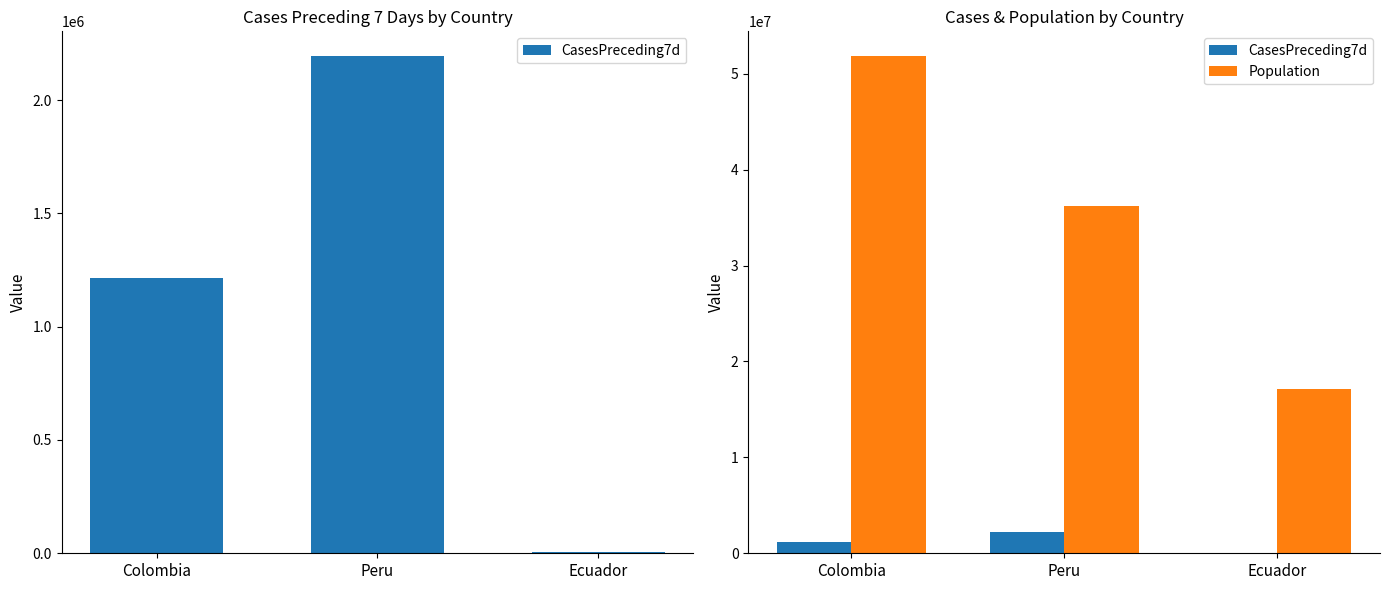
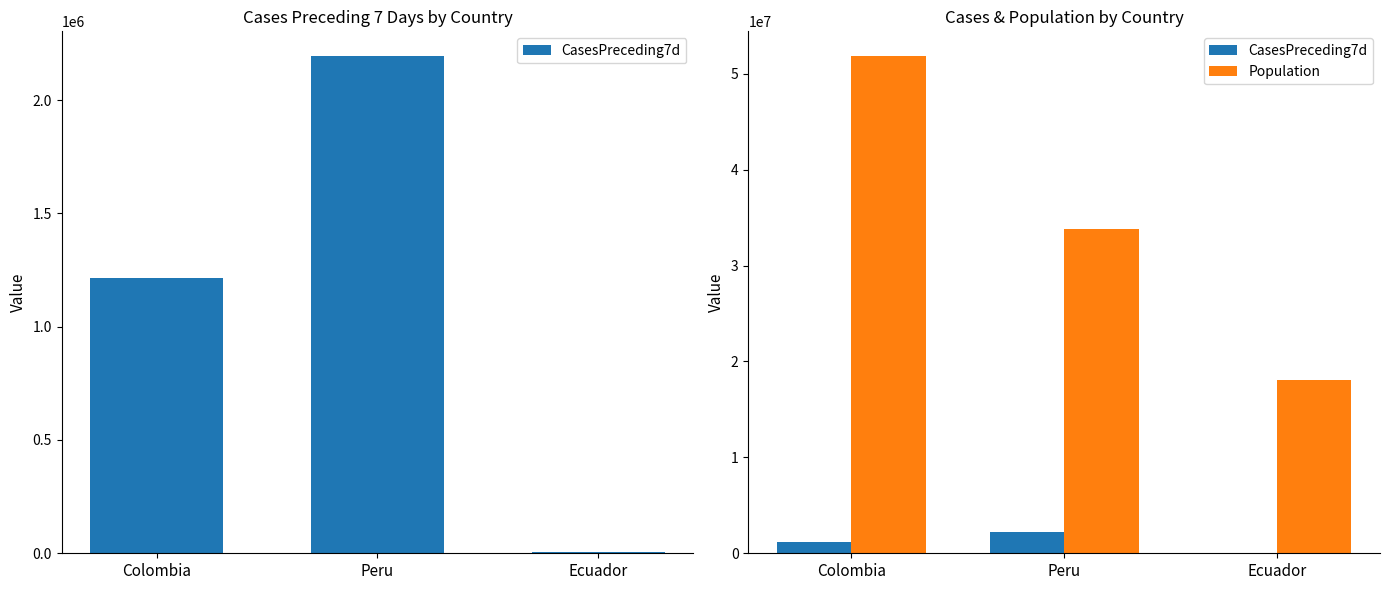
  {
    "Cases Preceding 7 Days by Country": {
      "Colombia": 1210000,
      "Peru": 2190000
    },
    "Cases & Population by Country": {
      "CasesPreceding7d": {
        "Colombia": 1000000,
        "Peru": 2000000
      },
      "Population": {
        "Colombia": 52000000,
-       "Peru": 36000000,
-       "Ecuador": 17000000
+       "Peru": 34000000,
+       "Ecuador": 18000000
      }
    }
  }
